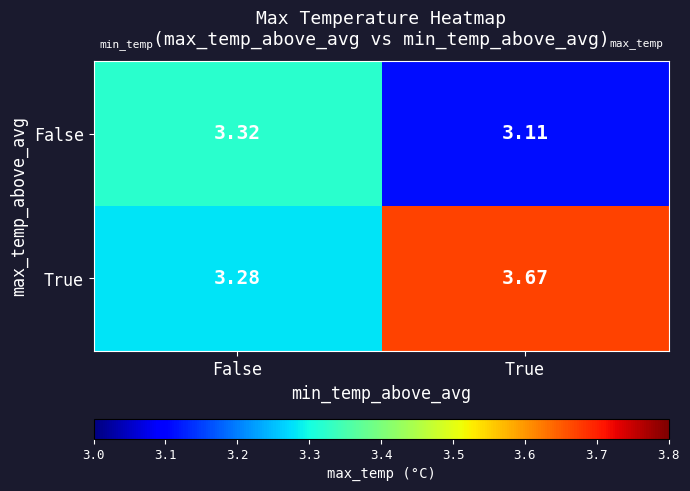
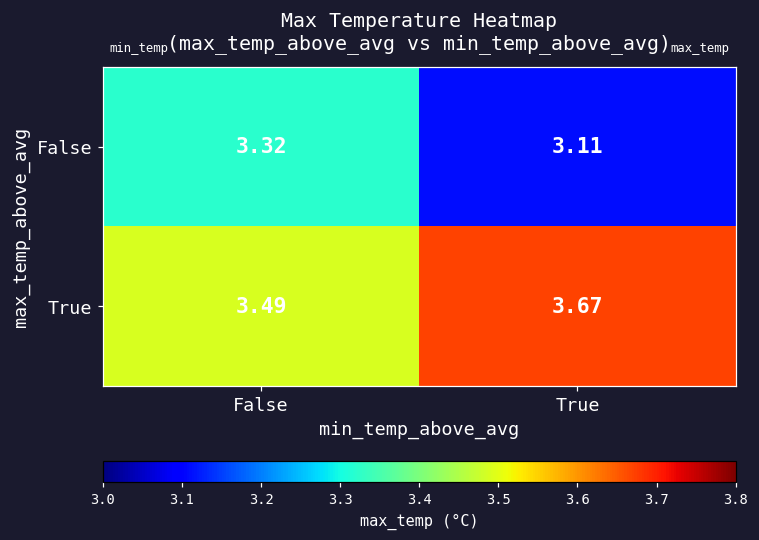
  {
    "False": {
      "False": 3.32,
      "True": 3.11
    },
    "True": {
-     "False": 3.28,
+     "False": 3.49,
      "True": 3.67
    }
  }
